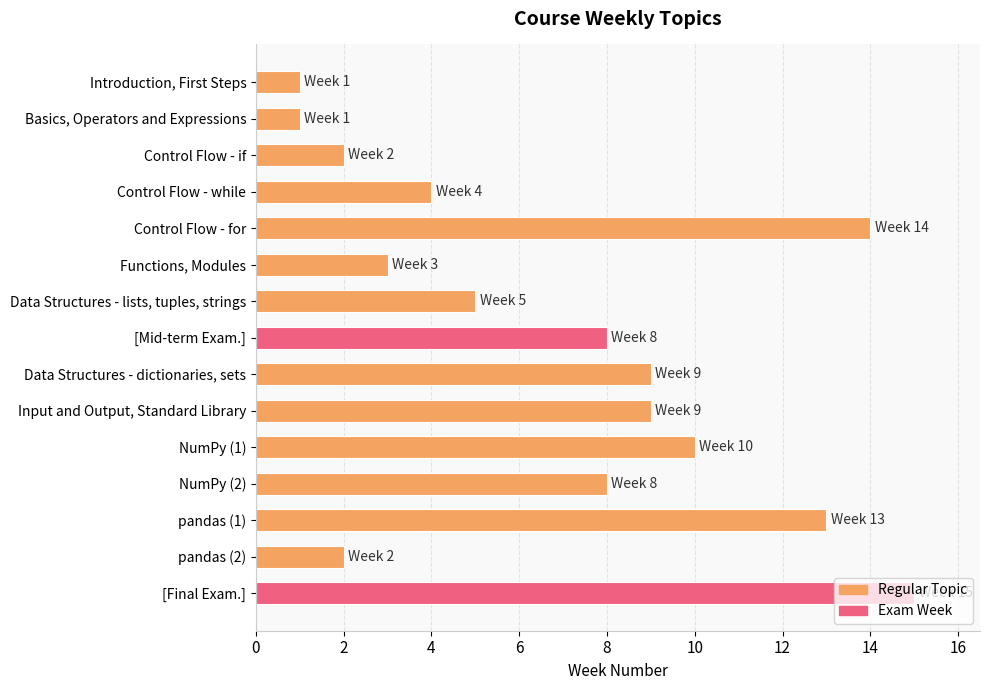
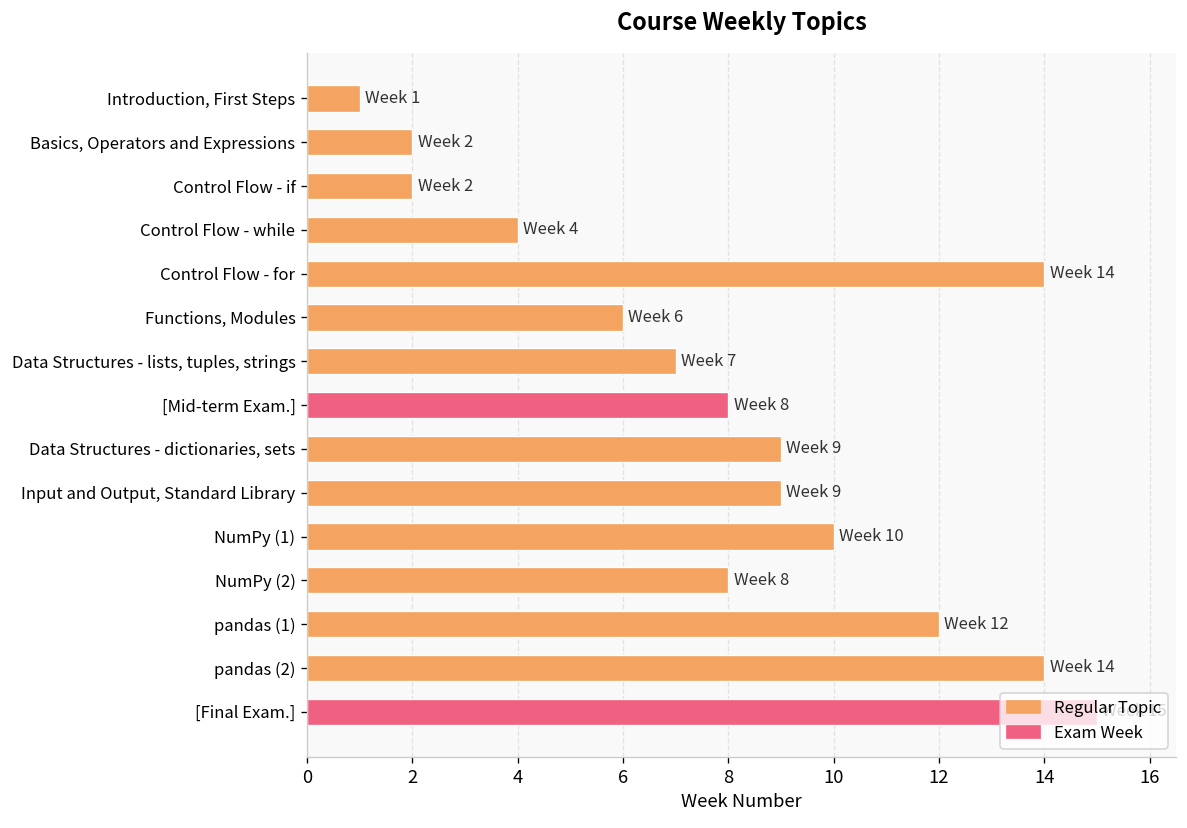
  {
    "Introduction, First Steps": 1,
-   "Basics, Operators and Expressions": 1,
+   "Basics, Operators and Expressions": 2,
    "Control Flow - if": 2,
    "Control Flow - while": 4,
    "Control Flow - for": 14,
-   "Functions, Modules": 3,
-   "Data Structures - lists, tuples, strings": 5,
+   "Functions, Modules": 6,
+   "Data Structures - lists, tuples, strings": 7,
    "[Mid-term Exam.]": 8,
    "Data Structures - dictionaries, sets": 9,
    "Input and Output, Standard Library": 9,
    "NumPy (1)": 10,
    "NumPy (2)": 8,
-   "pandas (1)": 13,
-   "pandas (2)": 2
+   "pandas (1)": 12,
+   "pandas (2)": 14
  }
